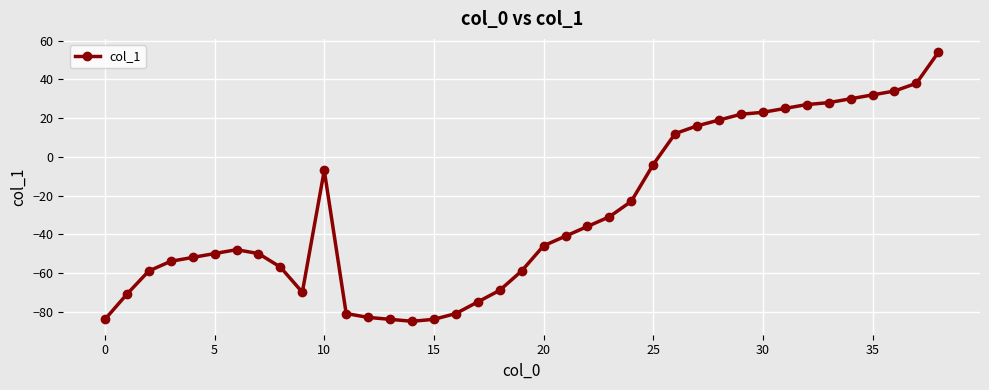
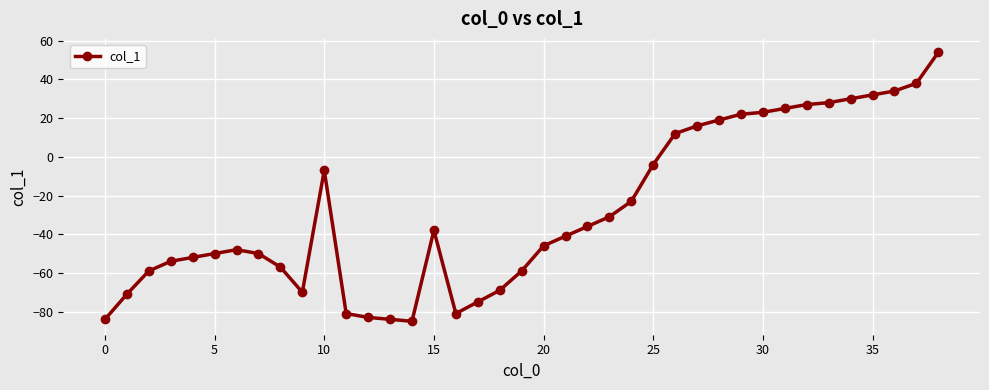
  {
    "0": -84,
    "5": -50,
    "10": -7,
-   "15": -84,
+   "15": -38,
    "20": -46,
    "25": -4,
    "30": 23,
    "35": 32
  }
